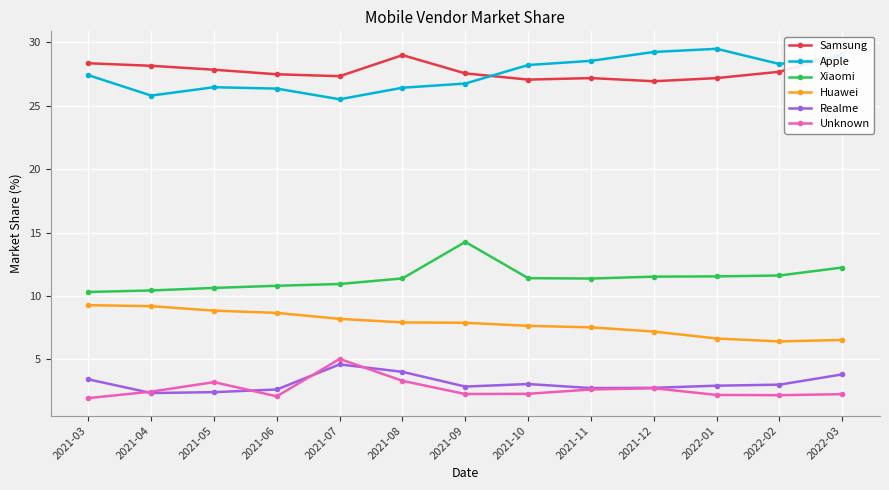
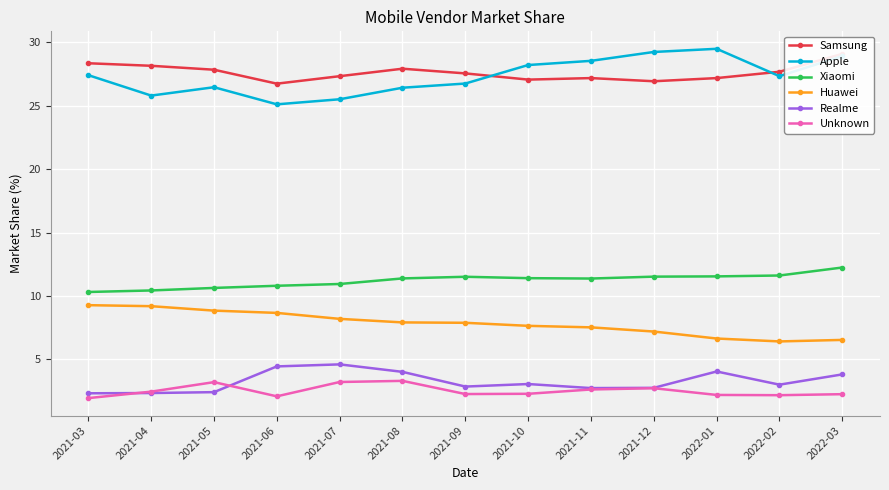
  {
    "Samsung": {
      "2021-03": 28.4,
      "2021-04": 28.2,
      "2021-05": 27.8,
-     "2021-06": 27.5,
+     "2021-06": 26.7,
      "2021-07": 27.3,
-     "2021-08": 29.0,
+     "2021-08": 27.9,
      "2021-09": 27.6,
      "2021-10": 27.1,
      "2021-11": 27.2,
      "2021-12": 26.9,
      "2022-01": 27.2,
      "2022-02": 27.7
    },
    "Apple": {
      "2021-03": 27.4,
      "2021-04": 25.8,
      "2021-05": 26.5,
-     "2021-06": 26.4,
+     "2021-06": 25.1,
      "2021-07": 25.5,
      "2021-08": 26.4,
      "2021-09": 26.8,
      "2021-10": 28.2,
      "2021-11": 28.5,
      "2021-12": 29.2,
      "2022-01": 29.5,
-     "2022-02": 28.3
+     "2022-02": 27.3
    },
    "Xiaomi": {
      "2021-03": 10.3,
      "2021-04": 10.4,
      "2021-05": 10.6,
      "2021-06": 10.8,
      "2021-07": 10.9,
      "2021-08": 11.4,
-     "2021-09": 14.3,
+     "2021-09": 11.5,
      "2021-10": 11.4,
      "2021-11": 11.4,
      "2021-12": 11.5,
      "2022-01": 11.5,
      "2022-02": 11.6,
      "2022-03": 12.2
    },
    "Huawei": {
      "2021-03": 9.3,
      "2021-04": 9.2,
      "2021-05": 8.8,
      "2021-06": 8.7,
      "2021-07": 8.2,
      "2021-08": 7.9,
      "2021-09": 7.9,
      "2021-10": 7.6,
      "2021-11": 7.5,
      "2021-12": 7.2,
      "2022-01": 6.6,
      "2022-02": 6.4,
      "2022-03": 6.5
    },
    "Realme": {
-     "2021-03": 3.4,
+     "2021-03": 2.3,
      "2021-05": 2.4,
-     "2021-06": 2.6,
+     "2021-06": 4.4,
      "2021-07": 4.6,
      "2021-08": 4.0,
      "2021-09": 2.9,
      "2021-10": 3.1,
-     "2022-01": 2.9,
+     "2022-01": 4.0,
      "2022-02": 3.0,
      "2022-03": 3.8
    },
    "Unknown": {
      "2021-03": 1.9,
      "2021-05": 3.2,
      "2021-06": 2.1,
-     "2021-07": 5.0,
+     "2021-07": 3.2,
      "2021-08": 3.3,
      "2021-09": 2.3,
      "2021-10": 2.3,
      "2022-01": 2.2,
      "2022-02": 2.2,
      "2022-03": 2.3
    }
  }
